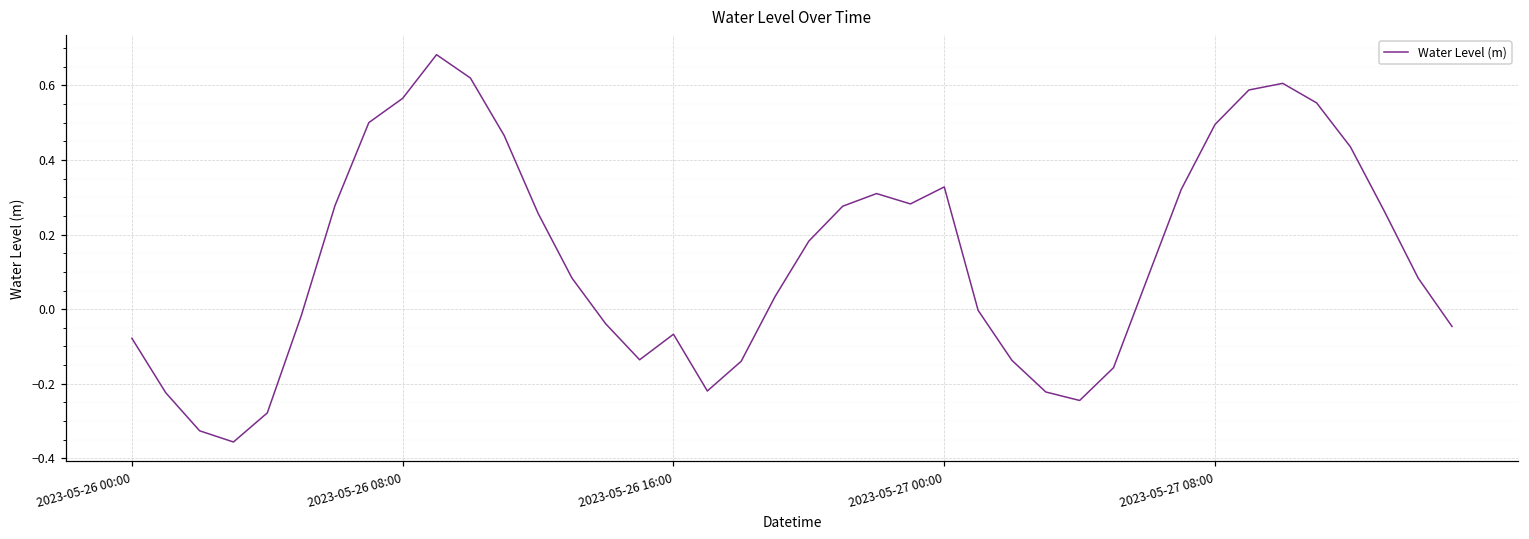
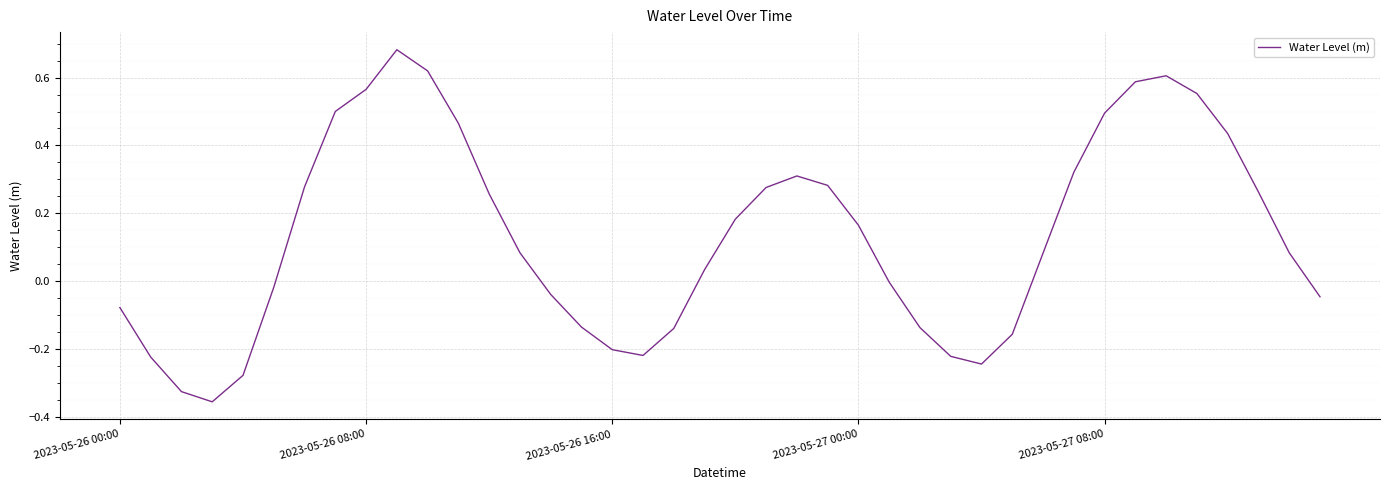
  {
    "2023-05-26 00:00": -0.08,
    "2023-05-26 08:00": 0.57,
-   "2023-05-26 16:00": -0.07,
-   "2023-05-27 00:00": 0.33,
+   "2023-05-26 16:00": -0.20,
+   "2023-05-27 00:00": 0.16,
    "2023-05-27 08:00": 0.50
  }
